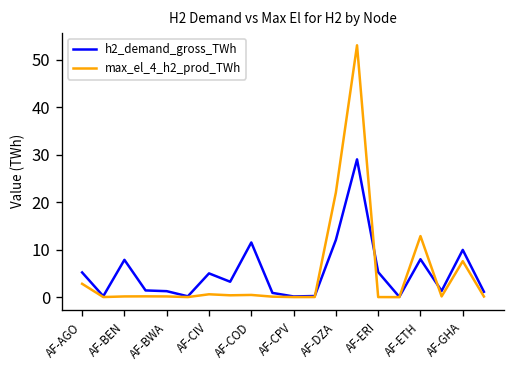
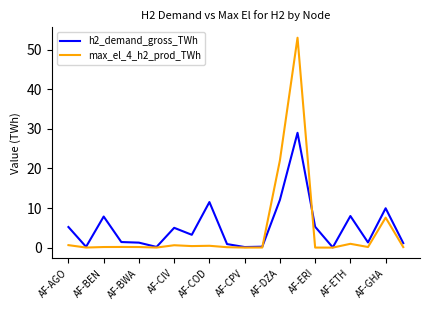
  {
    "h2_demand_gross_TWh": {
      "AF-AGO": 5,
      "AF-BEN": 8,
      "AF-BWA": 1,
      "AF-CIV": 5,
      "AF-COD": 12,
      "AF-DZA": 12,
      "AF-ERI": 5,
      "AF-ETH": 8,
      "AF-GHA": 10
    },
    "max_el_4_h2_prod_TWh": {
-     "AF-AGO": 3,
+     "AF-AGO": 1,
      "AF-BEN": 0,
      "AF-BWA": 0,
      "AF-CIV": 1,
      "AF-COD": 0,
      "AF-DZA": 22,
      "AF-ERI": 0,
-     "AF-ETH": 13,
+     "AF-ETH": 1,
      "AF-GHA": 8
    }
  }
